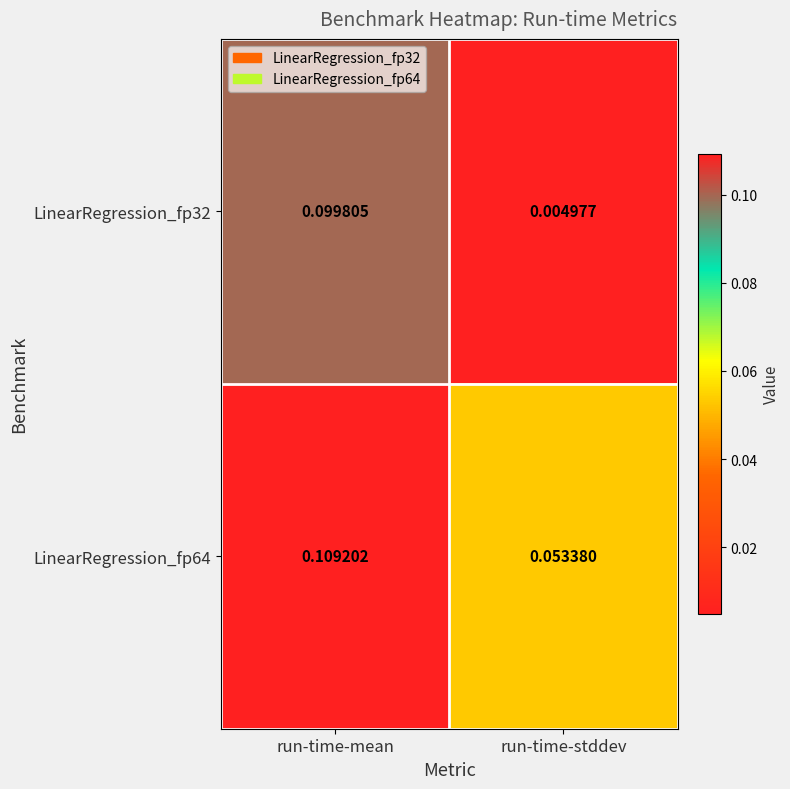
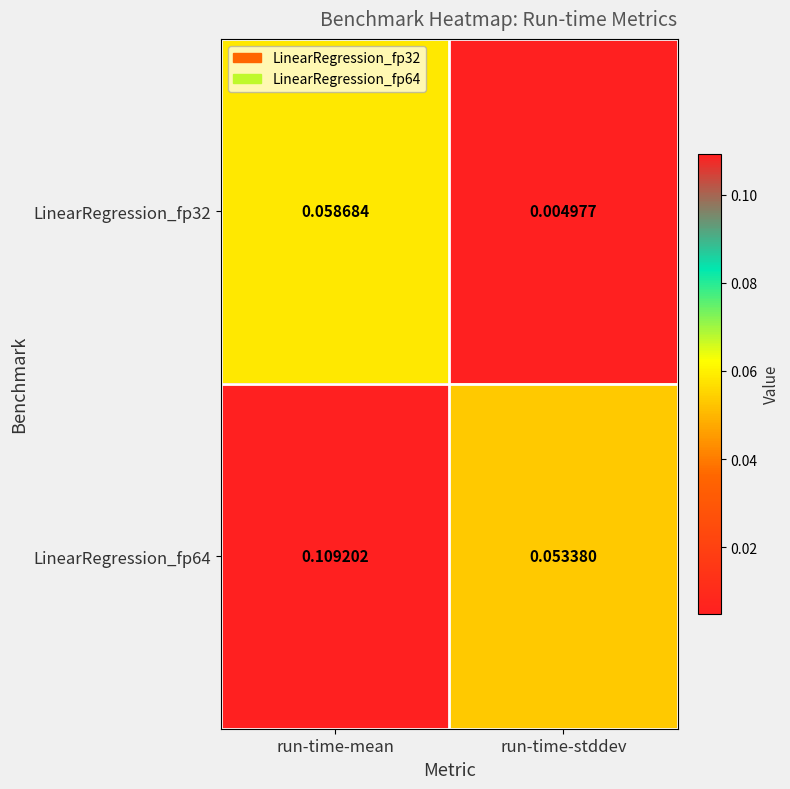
  {
    "LinearRegression_fp32": {
-     "run-time-mean": 0.099805,
+     "run-time-mean": 0.058684,
      "run-time-stddev": 0.004977
    },
    "LinearRegression_fp64": {
      "run-time-mean": 0.109202,
      "run-time-stddev": 0.053380
    }
  }
